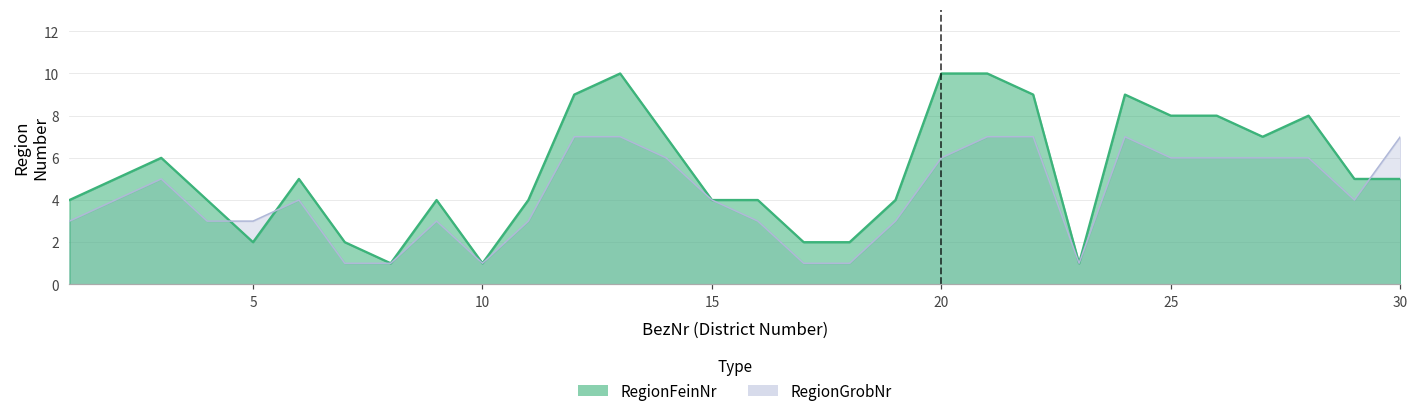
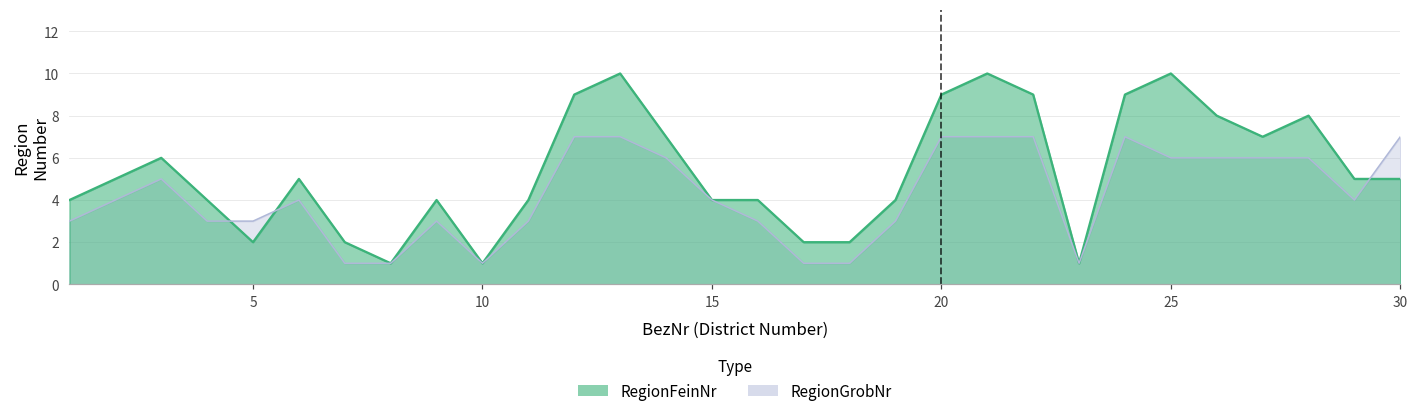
  {
    "RegionGrobNr": {
      "5": 3,
-     "20": 6,
+     "20": 7,
      "25": 6,
      "30": 7
    },
    "RegionFeinNr": {
      "5": 2,
-     "20": 10,
-     "25": 8,
+     "20": 9,
+     "25": 10,
      "30": 5
    }
  }
